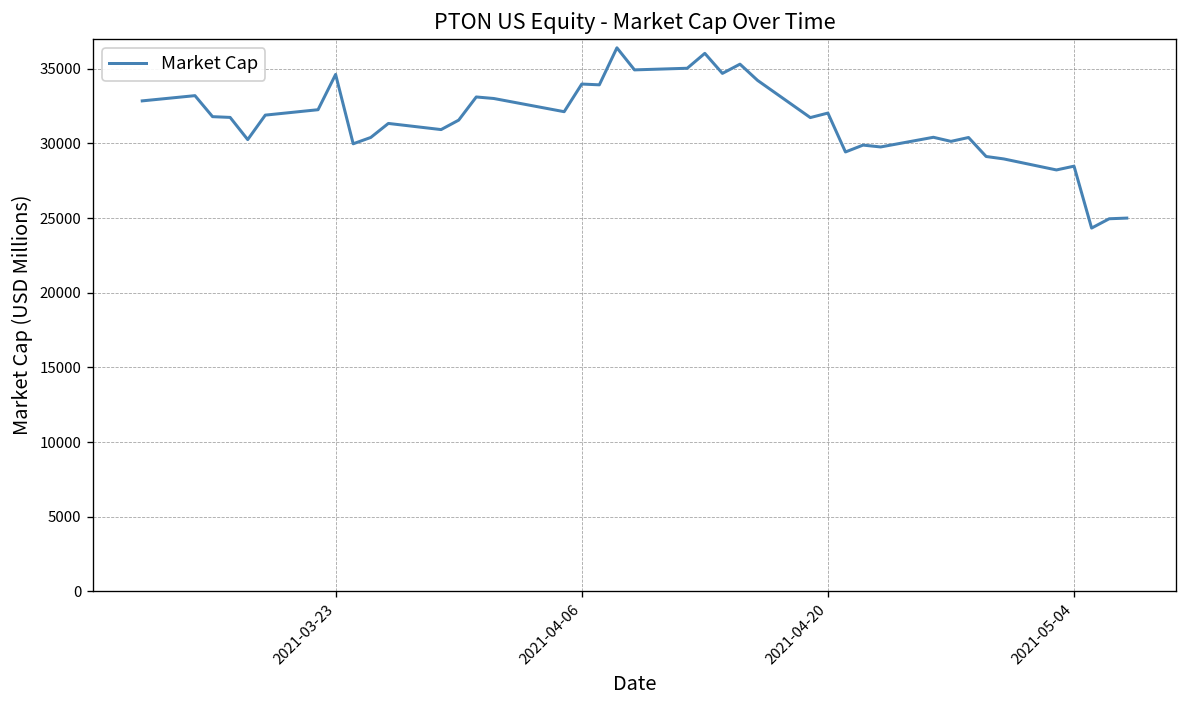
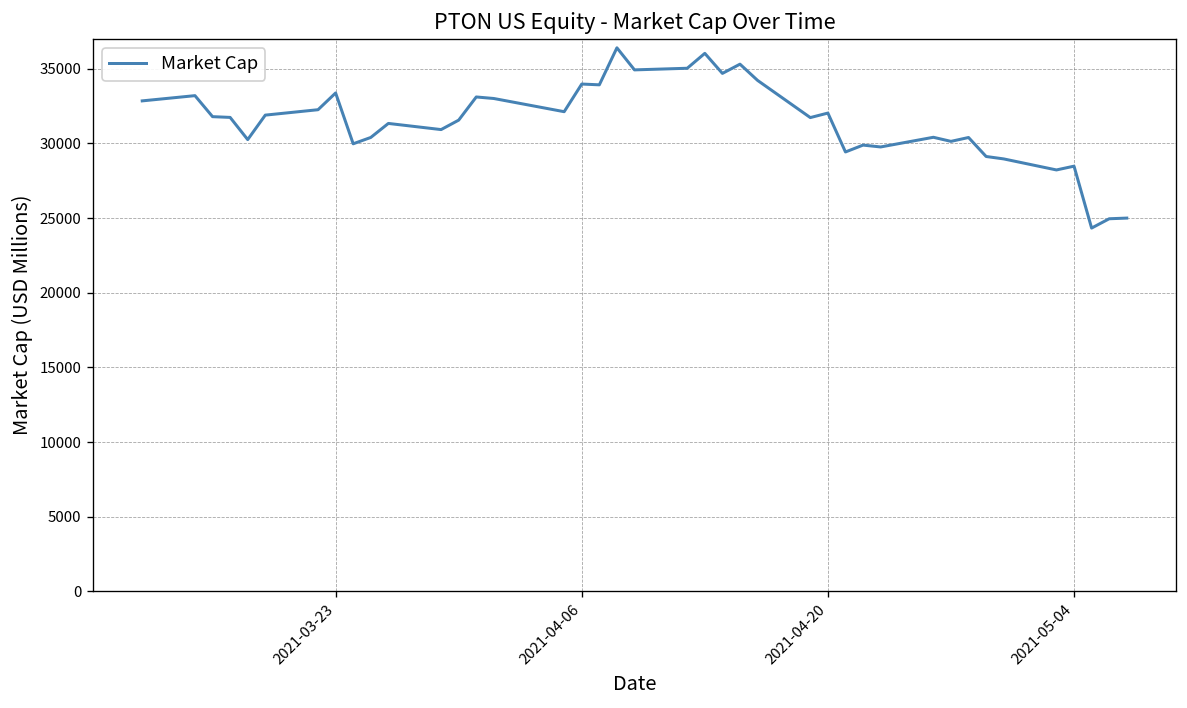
  {
-   "2021-03-23": 34600,
+   "2021-03-23": 33400,
    "2021-04-06": 34000,
    "2021-04-20": 32000,
    "2021-05-04": 28500
  }
